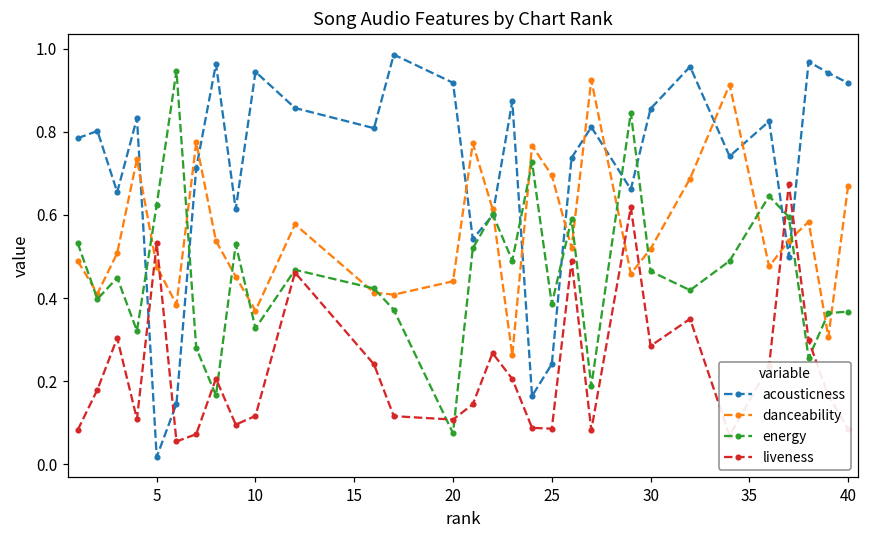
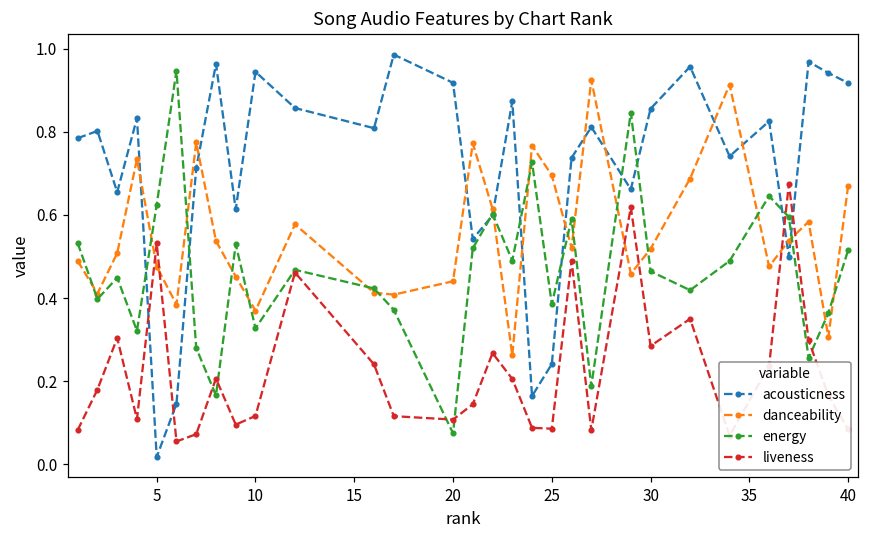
  {
    "acousticness": {
      "5": 0.02,
      "10": 0.94,
      "20": 0.92,
      "25": 0.24,
      "30": 0.86,
      "40": 0.92
    },
    "danceability": {
      "5": 0.48,
      "10": 0.37,
      "20": 0.44,
      "25": 0.70,
      "30": 0.52,
      "40": 0.67
    },
    "energy": {
      "5": 0.62,
      "10": 0.33,
      "20": 0.07,
      "25": 0.39,
      "30": 0.46,
-     "40": 0.37
+     "40": 0.52
    },
    "liveness": {
      "5": 0.53,
      "10": 0.12,
      "20": 0.11,
      "25": 0.09,
      "30": 0.28
    }
  }
